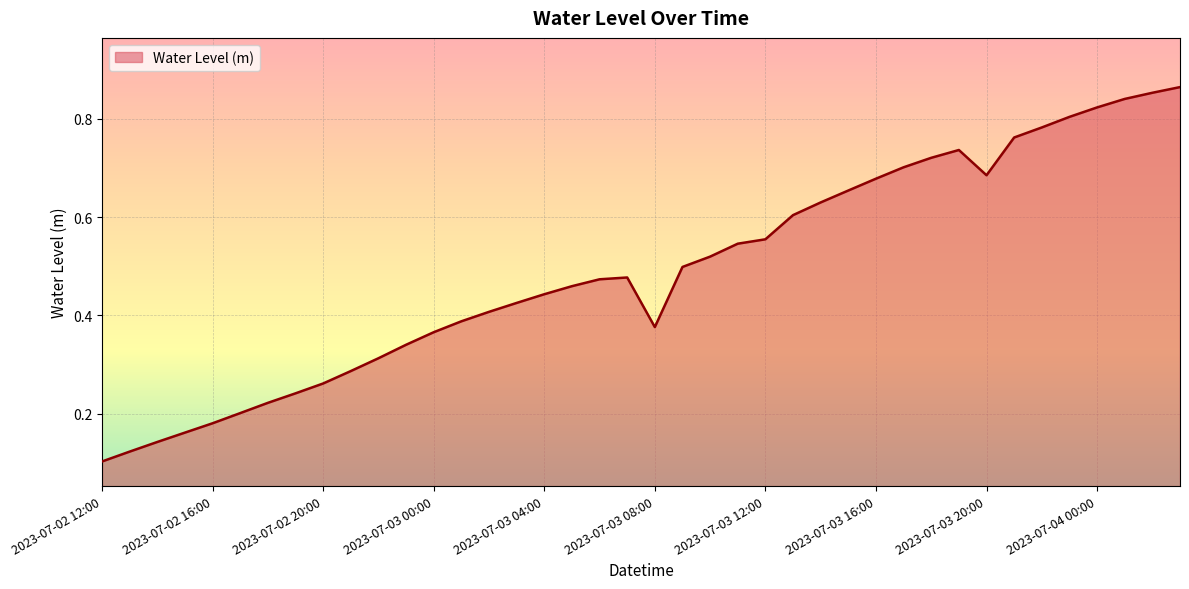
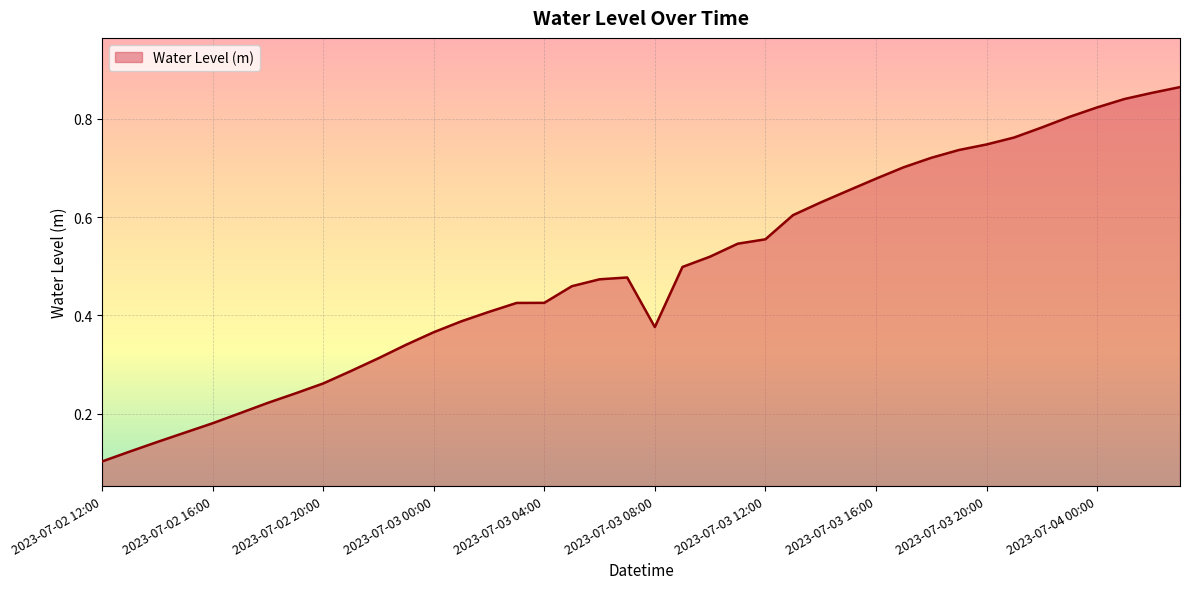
  {
    "2023-07-02 12:00": 0.10,
    "2023-07-02 16:00": 0.18,
    "2023-07-02 20:00": 0.26,
    "2023-07-03 00:00": 0.37,
-   "2023-07-03 04:00": 0.44,
+   "2023-07-03 04:00": 0.43,
    "2023-07-03 08:00": 0.38,
    "2023-07-03 12:00": 0.55,
    "2023-07-03 16:00": 0.68,
-   "2023-07-03 20:00": 0.68,
+   "2023-07-03 20:00": 0.75,
    "2023-07-04 00:00": 0.82
  }
